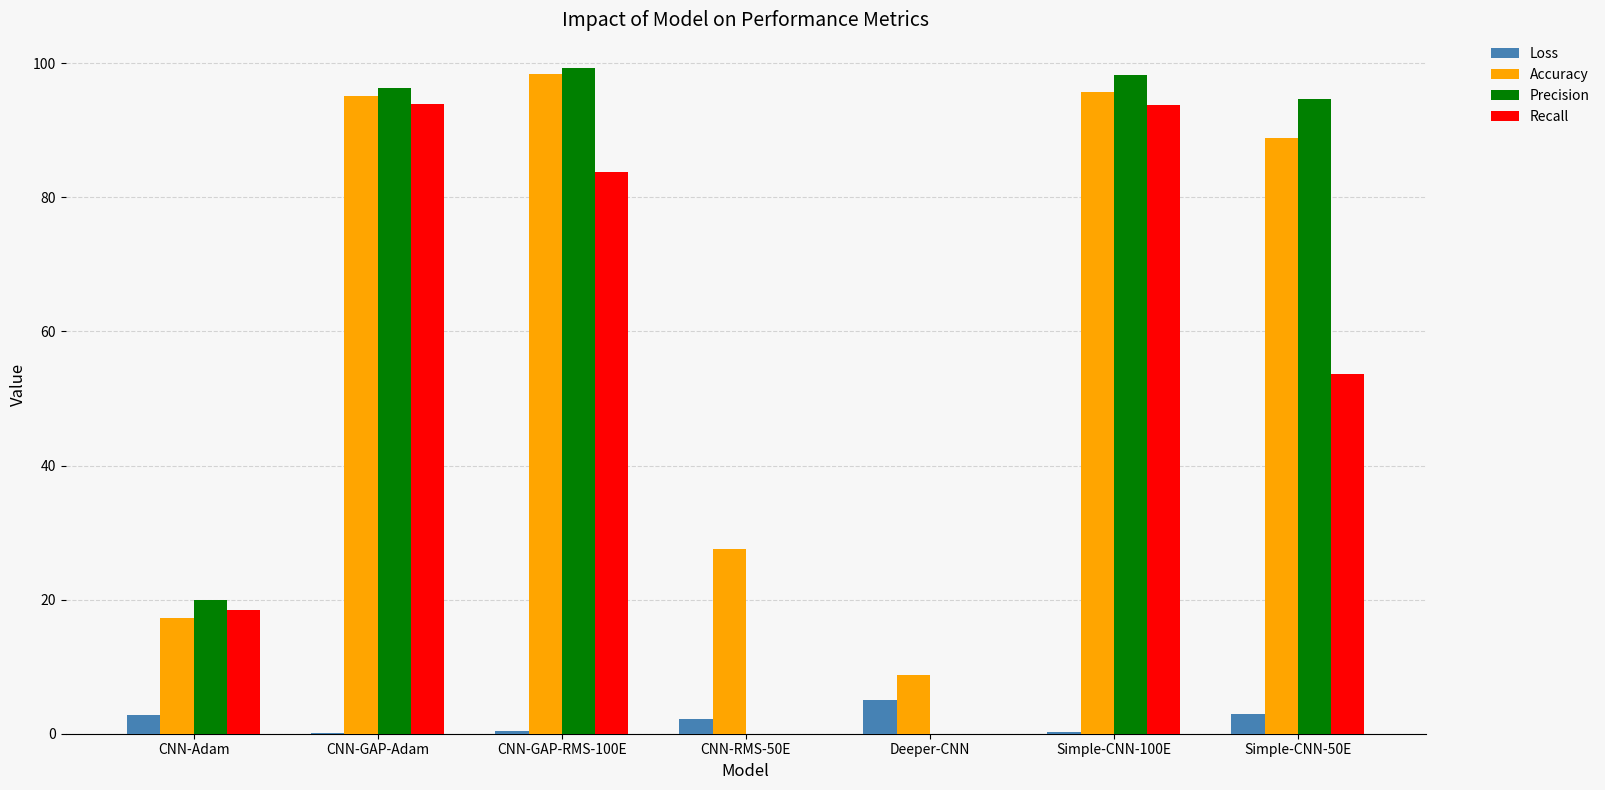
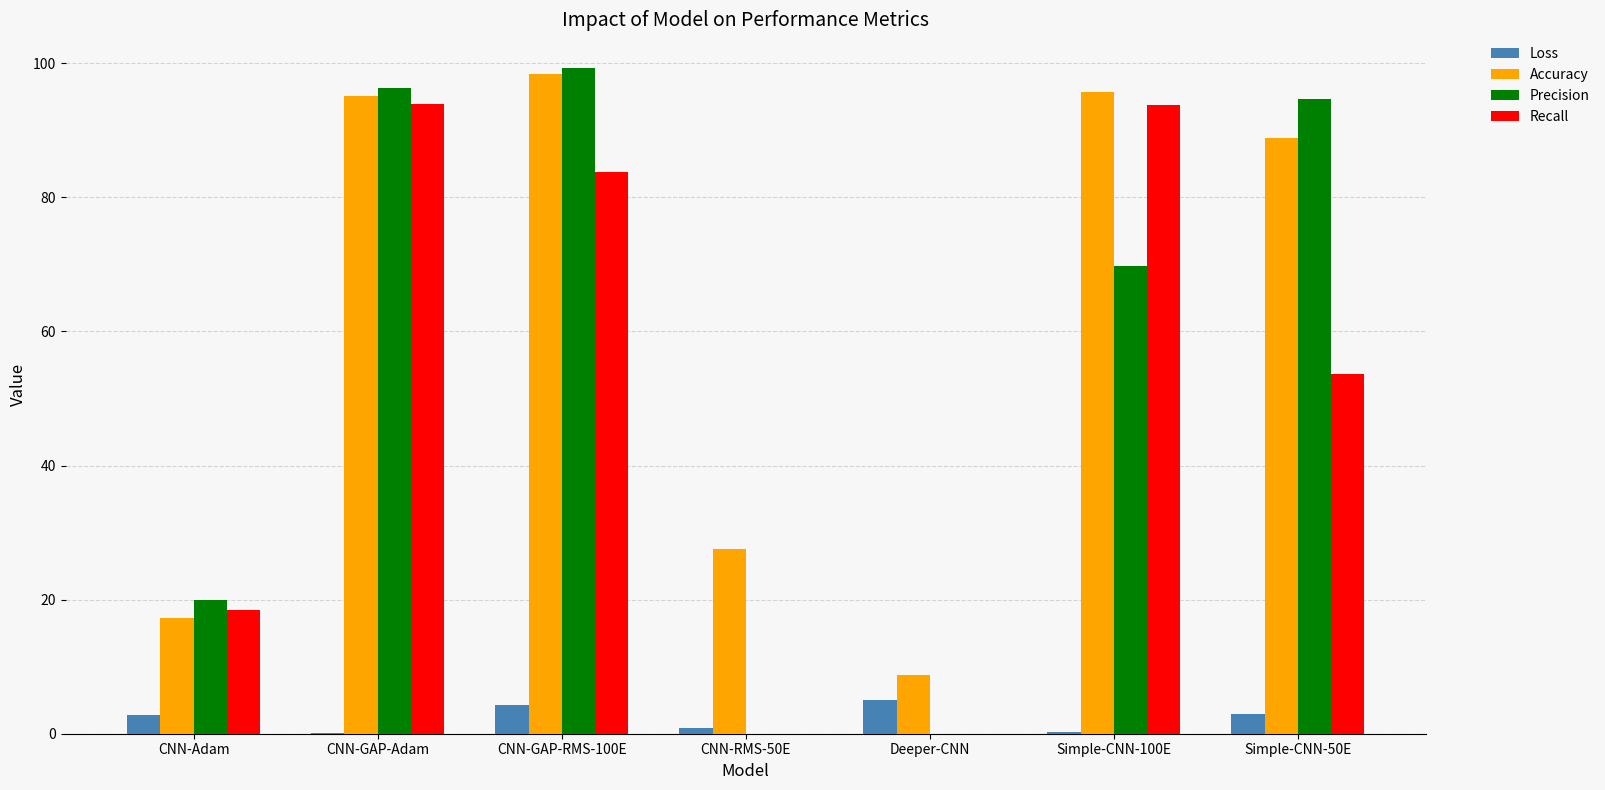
  {
    "Loss": {
      "CNN-Adam": 3,
-     "CNN-GAP-RMS-100E": 0,
-     "CNN-RMS-50E": 2,
+     "CNN-GAP-RMS-100E": 4,
+     "CNN-RMS-50E": 1,
      "Deeper-CNN": 5,
      "Simple-CNN-50E": 3
    },
    "Accuracy": {
      "CNN-Adam": 17,
      "CNN-GAP-Adam": 95,
      "CNN-GAP-RMS-100E": 98,
      "CNN-RMS-50E": 27,
      "Deeper-CNN": 9,
      "Simple-CNN-100E": 96,
      "Simple-CNN-50E": 89
    },
    "Precision": {
      "CNN-Adam": 20,
      "CNN-GAP-Adam": 96,
      "CNN-GAP-RMS-100E": 99,
      "CNN-RMS-50E": 0,
      "Deeper-CNN": 0,
-     "Simple-CNN-100E": 98,
+     "Simple-CNN-100E": 70,
      "Simple-CNN-50E": 95
    },
    "Recall": {
      "CNN-Adam": 19,
      "CNN-GAP-Adam": 94,
      "CNN-GAP-RMS-100E": 84,
      "CNN-RMS-50E": 0,
      "Deeper-CNN": 0,
      "Simple-CNN-100E": 94,
      "Simple-CNN-50E": 54
    }
  }
